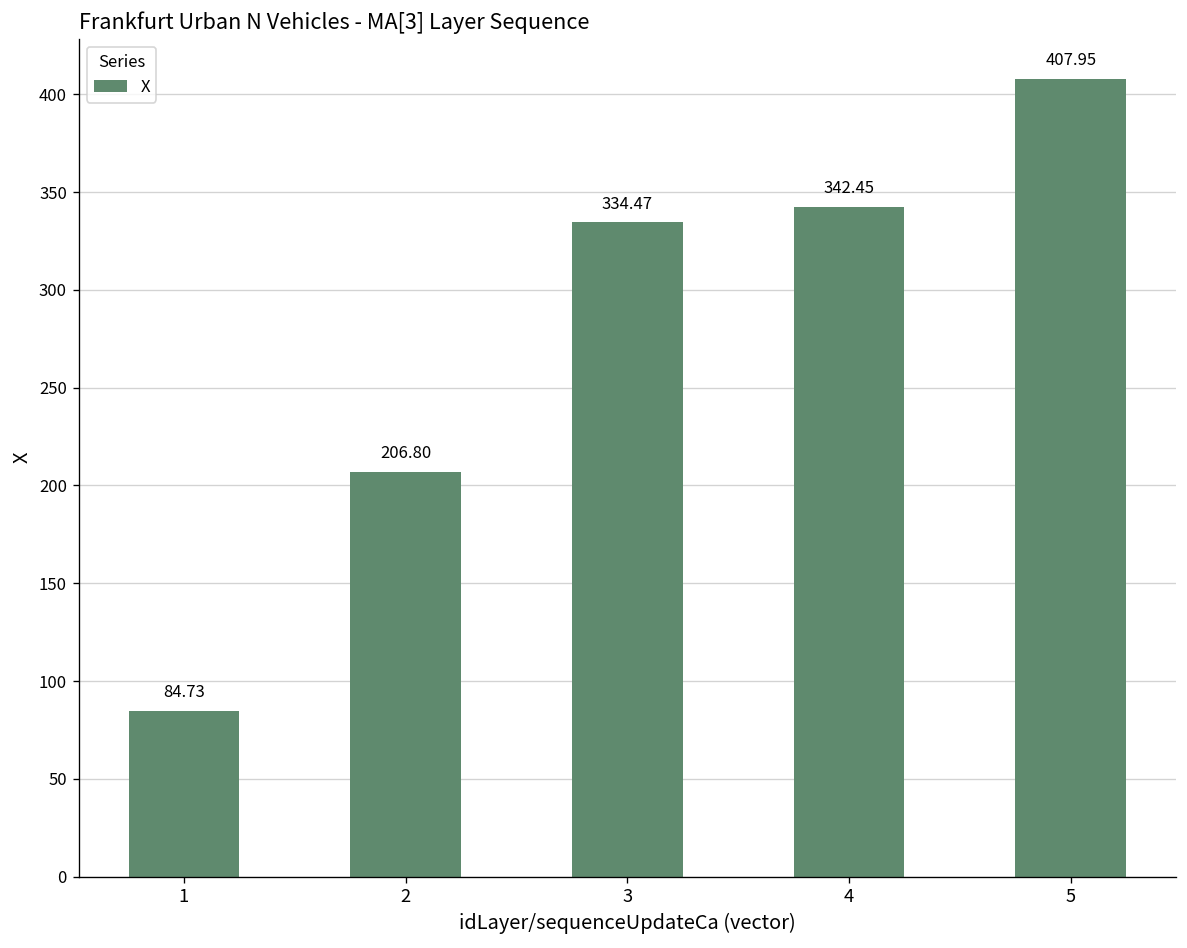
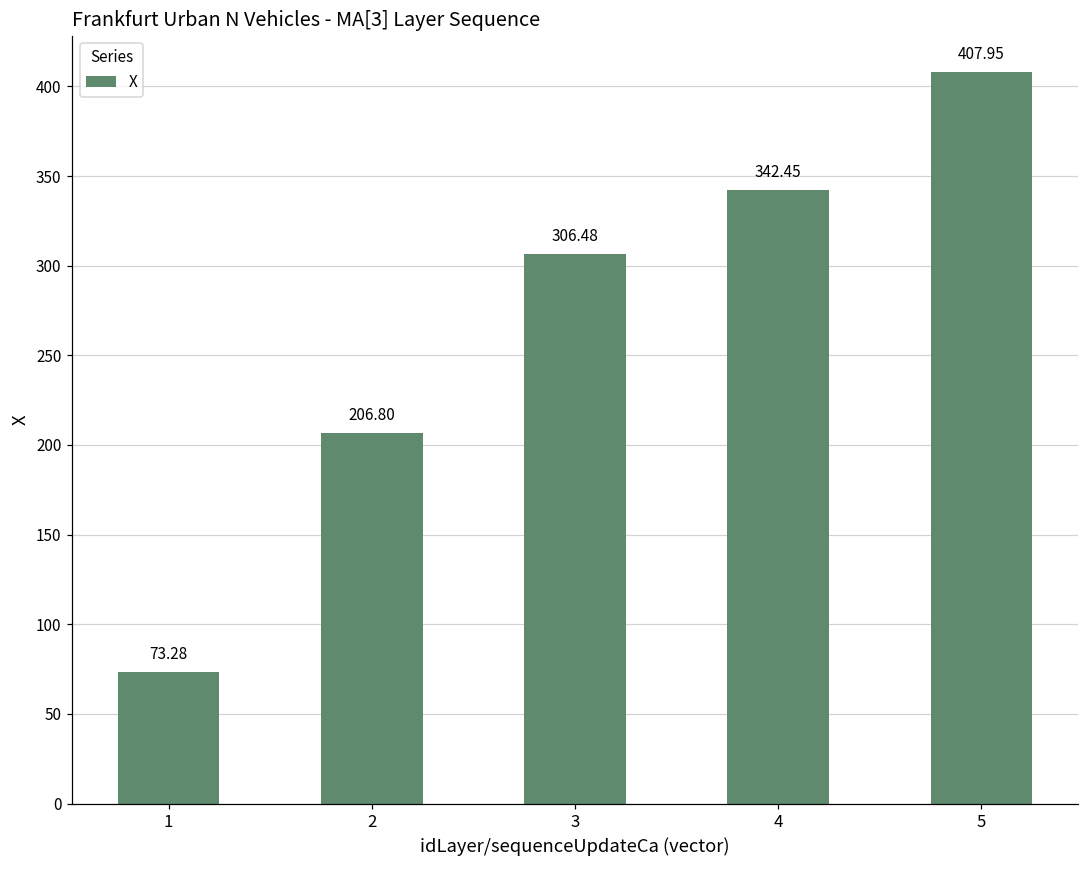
  {
-   "1": 84.73,
+   "1": 73.28,
    "2": 206.80,
-   "3": 334.47,
+   "3": 306.48,
    "4": 342.45,
    "5": 407.95
  }
